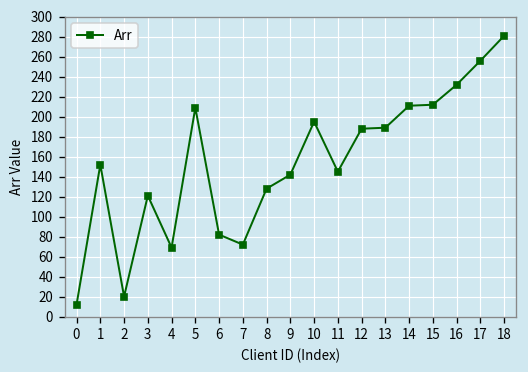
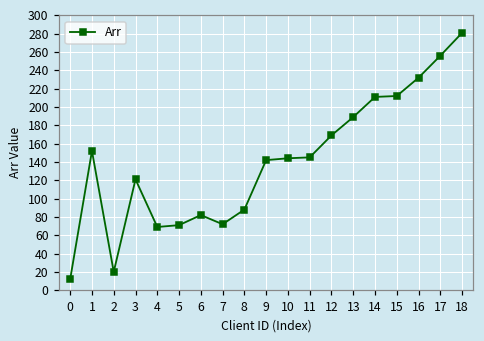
  {
    "0": 10,
    "1": 150,
    "2": 20,
    "3": 120,
    "4": 70,
-   "5": 210,
+   "5": 70,
    "6": 80,
    "7": 70,
-   "8": 130,
+   "8": 90,
    "9": 140,
-   "10": 200,
+   "10": 140,
    "11": 150,
-   "12": 190,
+   "12": 170,
    "13": 190,
    "14": 210,
    "15": 210,
    "16": 230,
    "17": 260,
    "18": 280
  }
